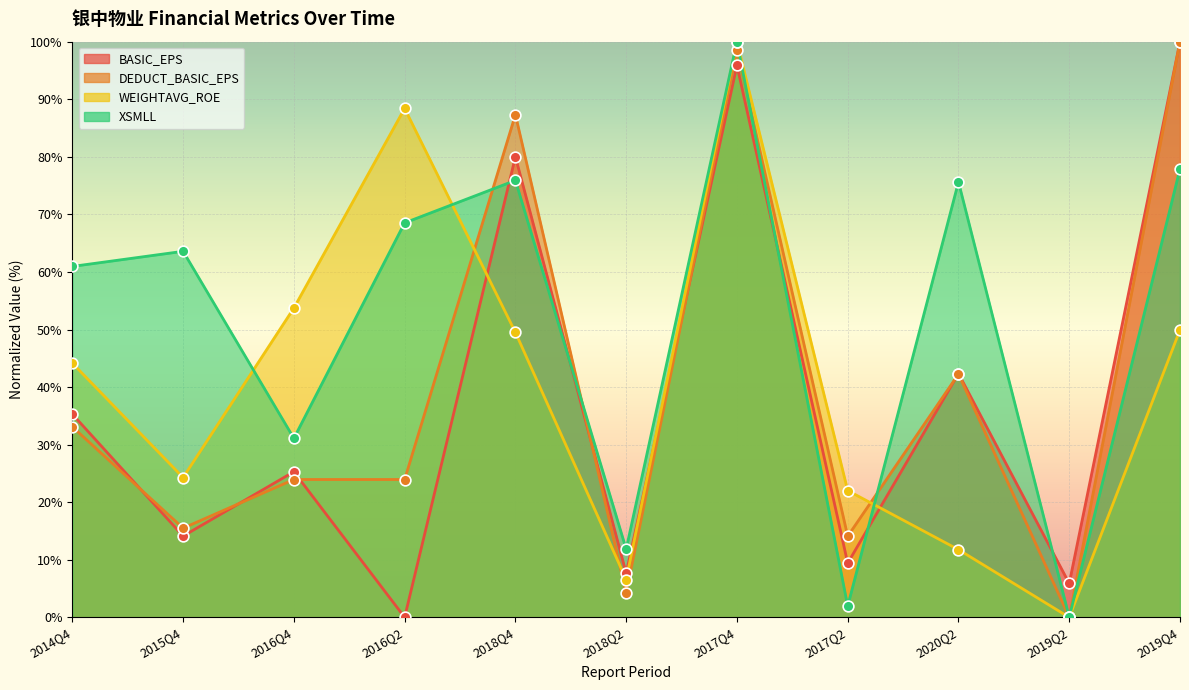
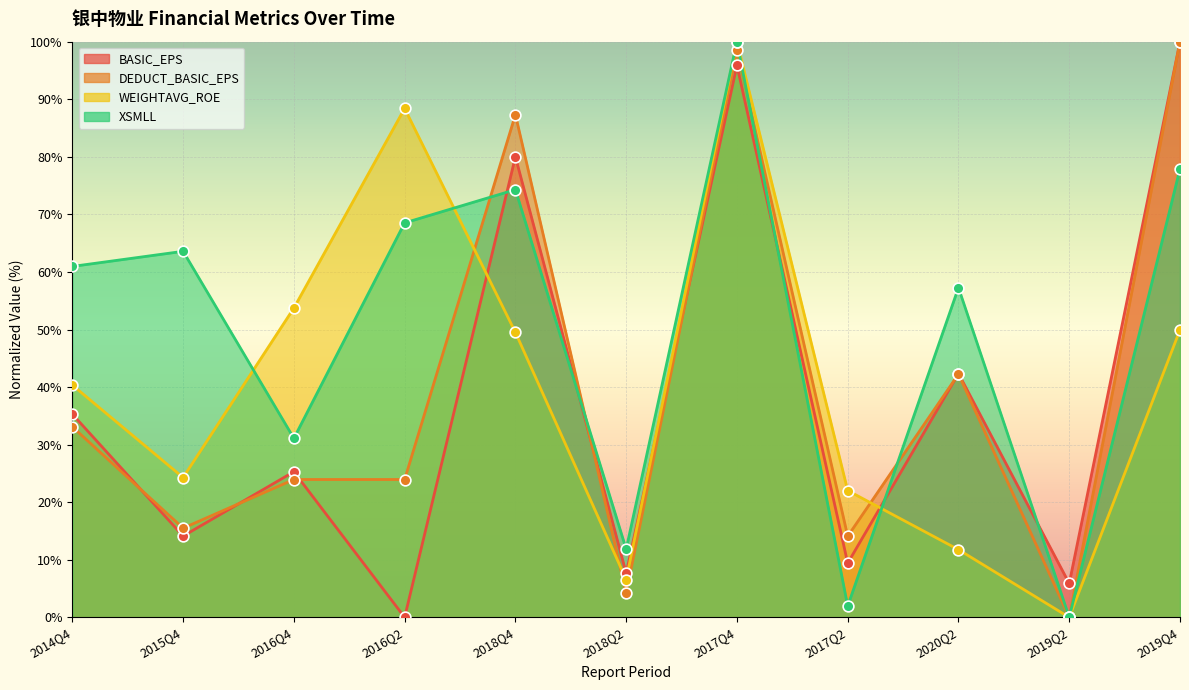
  {
    "WEIGHTAVG_ROE": {
-     "2014Q4": "44%",
+     "2014Q4": "40%",
      "2015Q4": "24%",
      "2016Q4": "54%",
      "2016Q2": "88%",
      "2018Q4": "50%",
      "2018Q2": "7%",
      "2017Q2": "22%",
      "2020Q2": "12%",
      "2019Q4": "50%"
    },
    "XSMLL": {
      "2014Q4": "61%",
      "2015Q4": "64%",
      "2016Q4": "31%",
      "2016Q2": "69%",
-     "2018Q4": "76%",
+     "2018Q4": "74%",
      "2018Q2": "12%",
      "2017Q2": "2%",
-     "2020Q2": "76%",
+     "2020Q2": "57%",
      "2019Q4": "78%"
    }
  }
